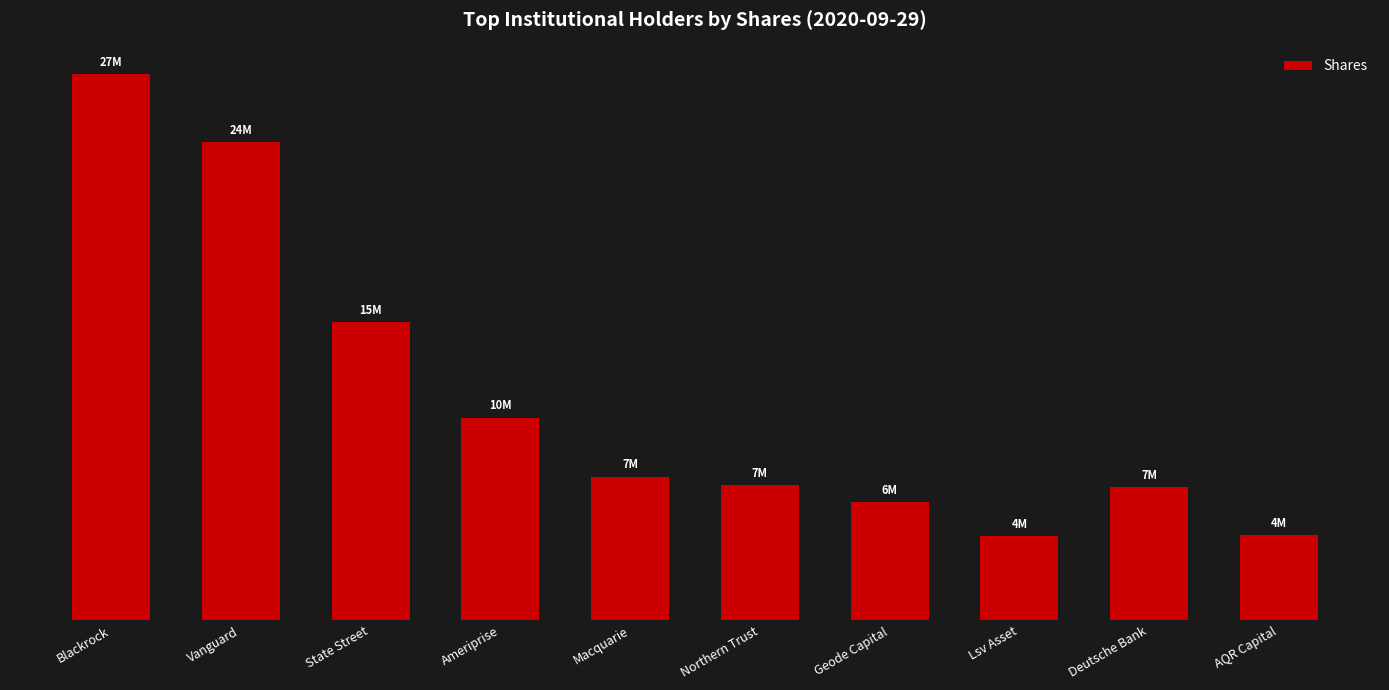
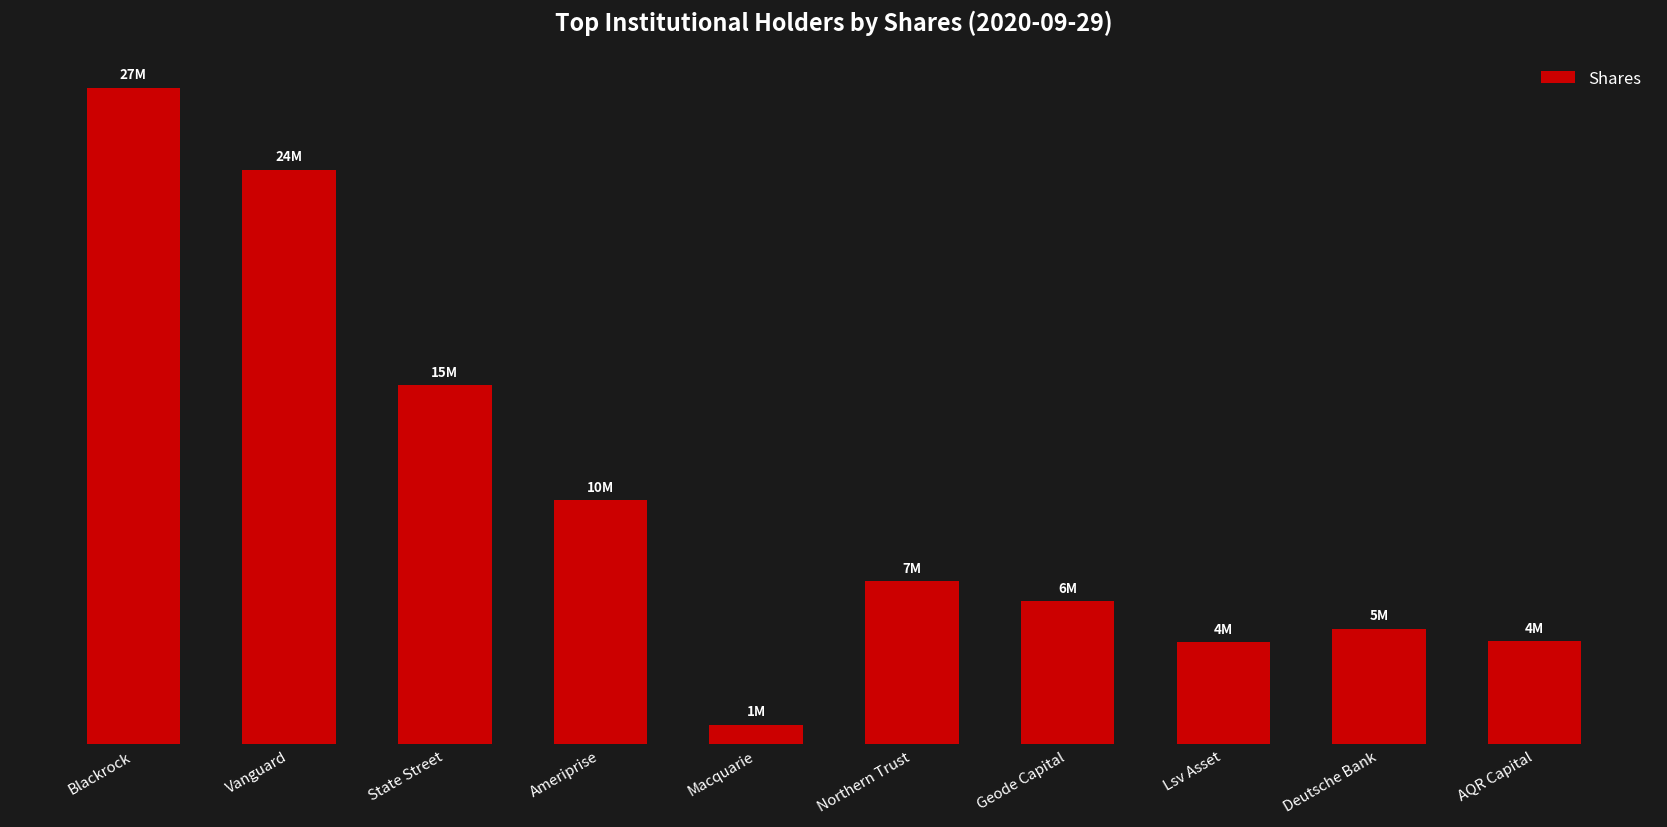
  {
    "Blackrock": "27M",
    "Vanguard": "24M",
    "State Street": "15M",
    "Ameriprise": "10M",
-   "Macquarie": "7M",
+   "Macquarie": "1M",
    "Northern Trust": "7M",
    "Geode Capital": "6M",
    "Lsv Asset": "4M",
-   "Deutsche Bank": "7M",
+   "Deutsche Bank": "5M",
    "AQR Capital": "4M"
  }
